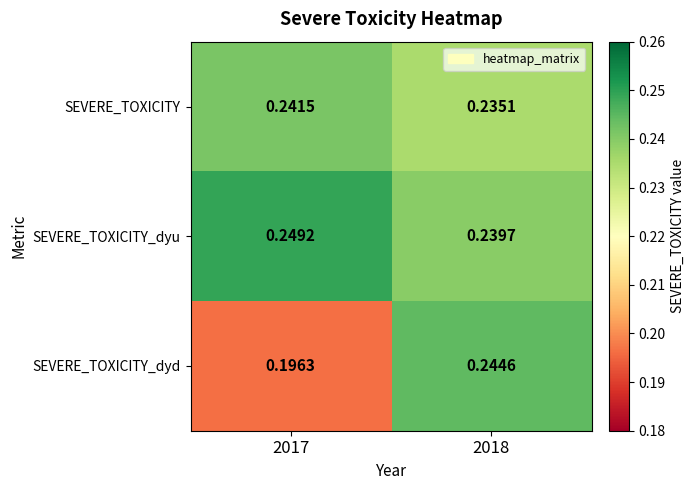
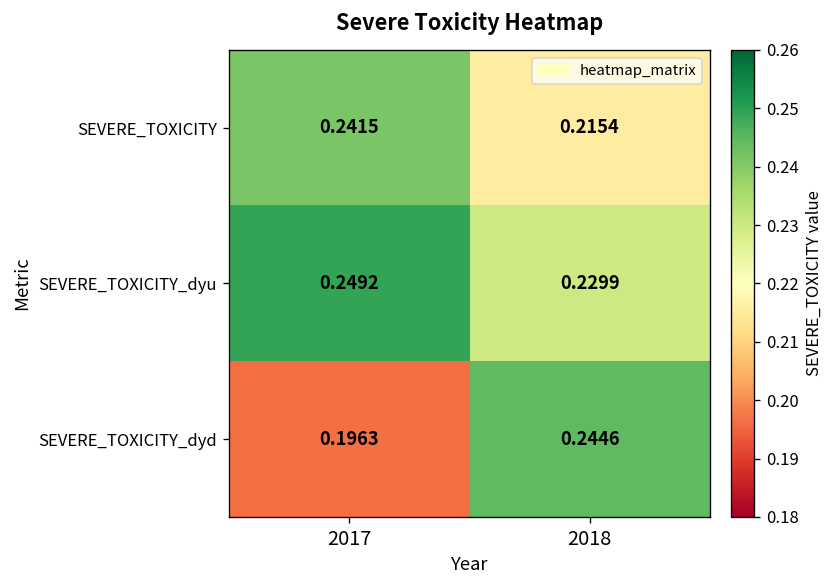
  {
    "SEVERE_TOXICITY": {
      "2017": 0.2415,
-     "2018": 0.2351
+     "2018": 0.2154
    },
    "SEVERE_TOXICITY_dyu": {
      "2017": 0.2492,
-     "2018": 0.2397
+     "2018": 0.2299
    },
    "SEVERE_TOXICITY_dyd": {
      "2017": 0.1963,
      "2018": 0.2446
    }
  }
